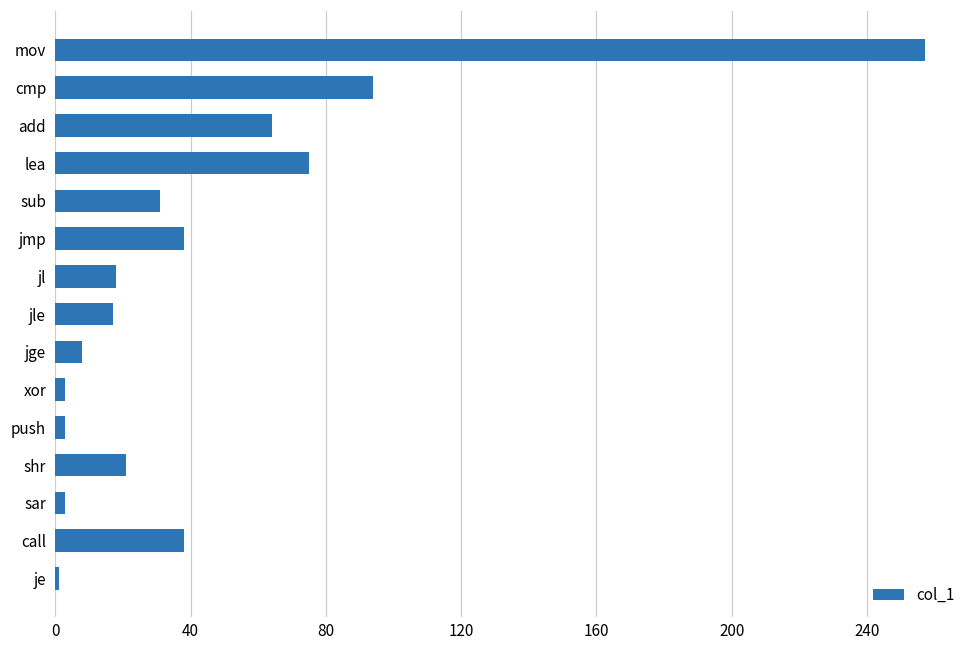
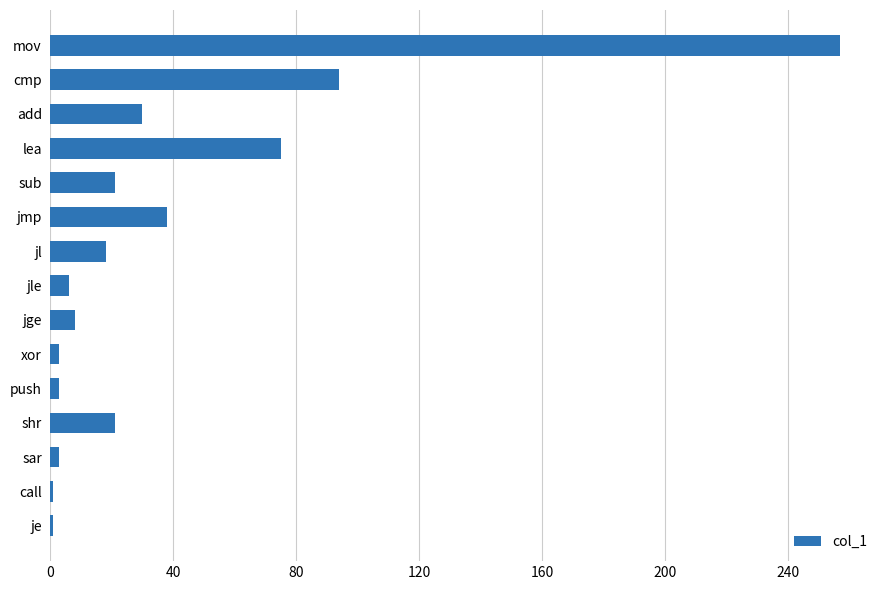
  {
    "mov": 257,
    "cmp": 94,
-   "add": 64,
+   "add": 30,
    "lea": 75,
-   "sub": 31,
+   "sub": 21,
    "jmp": 38,
    "jl": 18,
-   "jle": 17,
+   "jle": 6,
    "jge": 8,
    "xor": 3,
    "push": 3,
    "shr": 21,
    "sar": 3,
-   "call": 38,
+   "call": 1,
    "je": 1
  }
